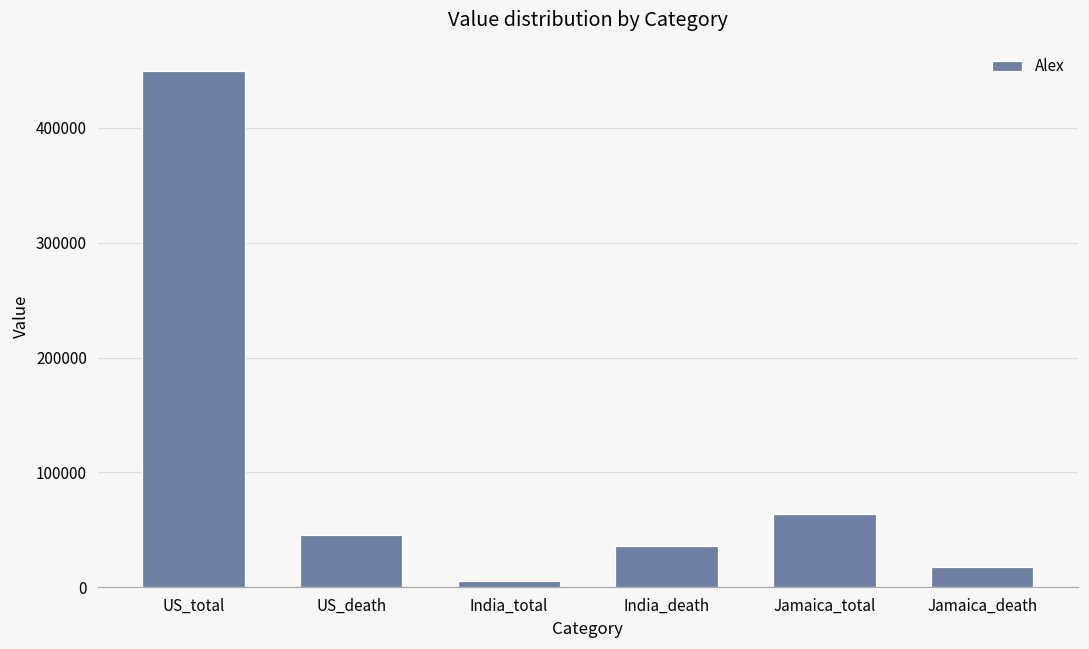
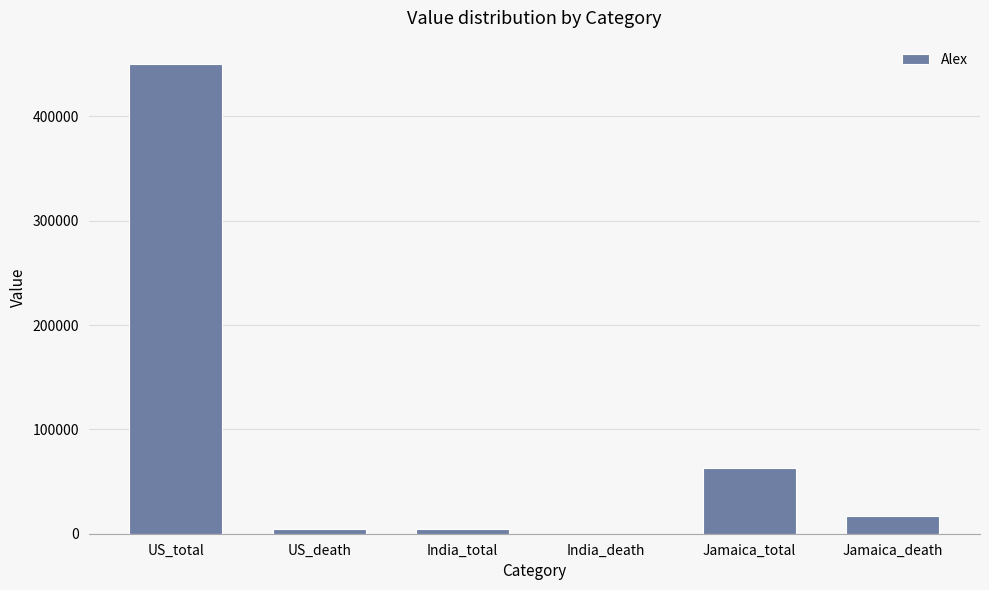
  {
    "US_total": 450000,
-   "US_death": 45000,
+   "US_death": 5000,
    "India_total": 5000,
-   "India_death": 36000,
+   "India_death": 0,
    "Jamaica_total": 63000,
    "Jamaica_death": 17000
  }
